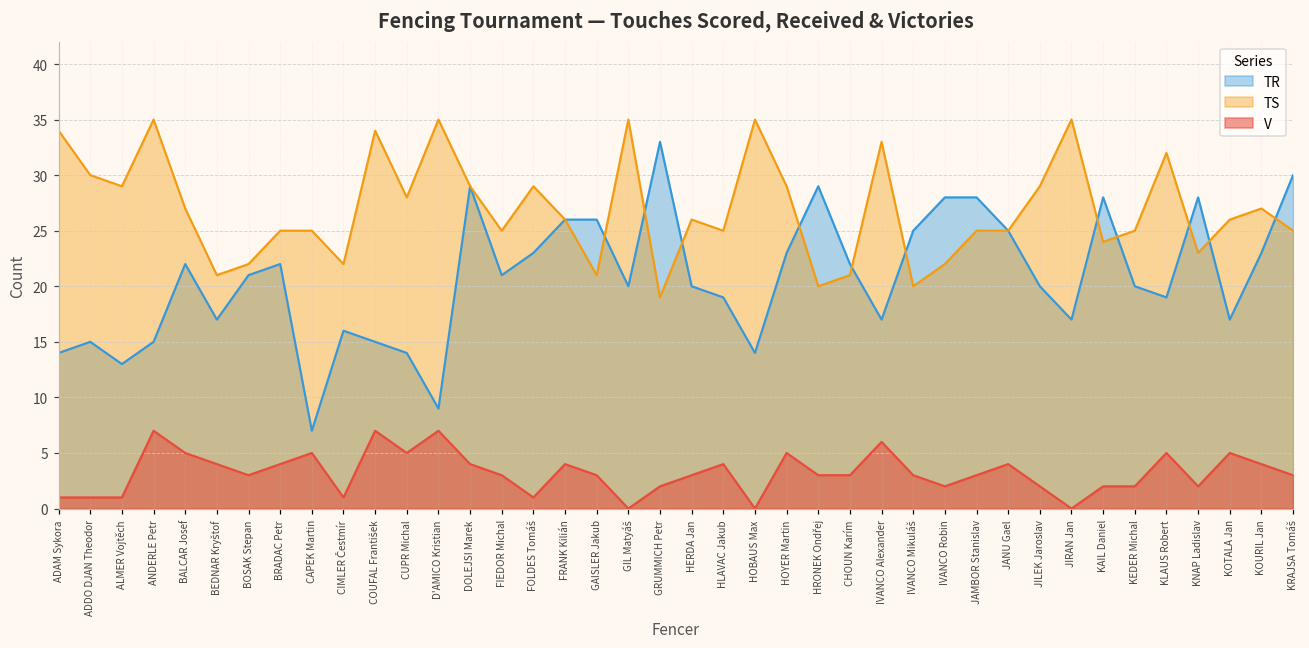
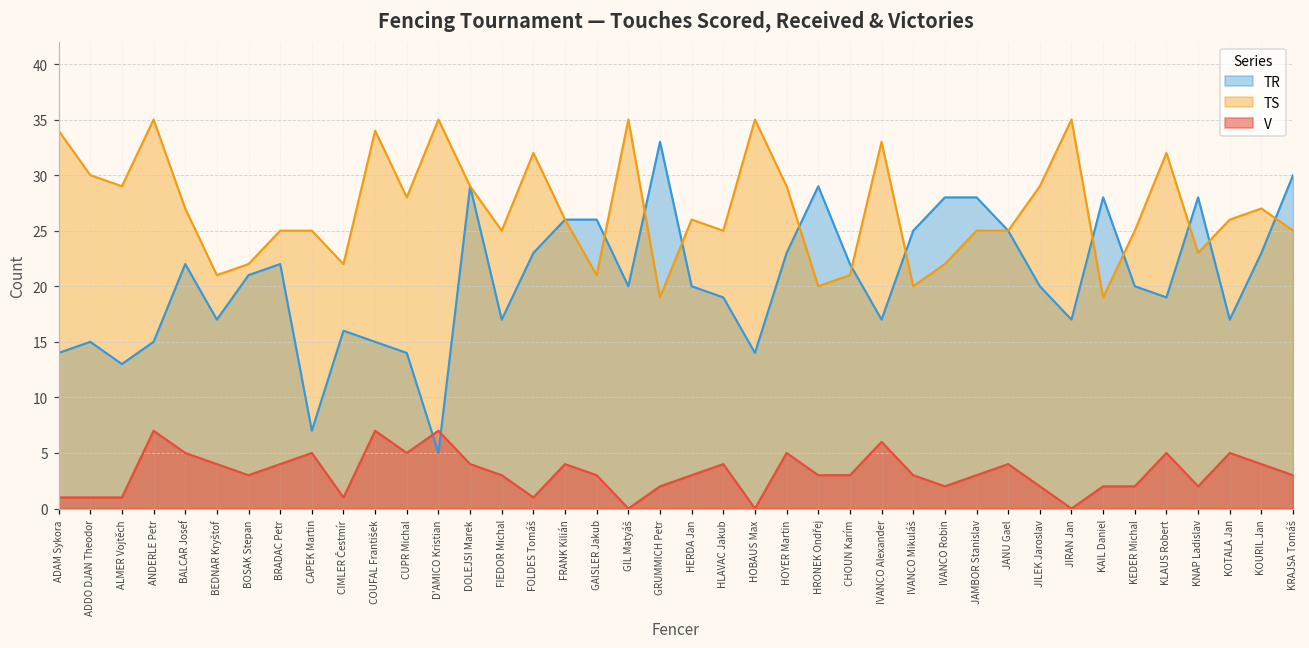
  {
    "TR": {
      "ADAM Sykora": 14,
      "ADDO DJAN Theodor": 15,
      "ALMER Vojtěch": 13,
      "ANDERLE Petr": 15,
      "BALCAR Josef": 22,
      "BEDNAR Kryštof": 17,
      "BOSAK Stepan": 21,
      "BRADAC Petr": 22,
      "CAPEK Martin": 7,
      "CIMLER Čestmír": 16,
      "COUFAL František": 15,
      "CUPR Michal": 14,
-     "D'AMICO Kristian": 9,
-     "FIEDOR Michal": 21,
+     "D'AMICO Kristian": 5,
+     "FIEDOR Michal": 17,
      "FOLDES Tomáš": 23,
      "GAISLER Jakub": 26,
      "GIL Matyáš": 20,
      "GRUMMICH Petr": 33,
      "HERDA Jan": 20,
      "HLAVAC Jakub": 19,
      "HOBAUS Max": 14,
      "HOYER Martin": 23,
      "HRONEK Ondřej": 29,
      "CHOUN Karím": 22,
      "IVANCO Alexander": 17,
      "IVANCO Mikuláš": 25,
      "IVANCO Robin": 28,
      "JAMBOR Stanislav": 28,
      "JILEK Jaroslav": 20,
      "JIRAN Jan": 17,
      "KAIL Daniel": 28,
      "KEDER Michal": 20,
      "KLAUS Robert": 19,
      "KNAP Ladislav": 28,
      "KOTALA Jan": 17,
      "KOURIL Jan": 23,
      "KRAJSA Tomáš": 30
    },
    "TS": {
      "ADAM Sykora": 34,
      "ADDO DJAN Theodor": 30,
      "ALMER Vojtěch": 29,
      "ANDERLE Petr": 35,
      "BALCAR Josef": 27,
      "BEDNAR Kryštof": 21,
      "BOSAK Stepan": 22,
      "BRADAC Petr": 25,
      "CAPEK Martin": 25,
      "CIMLER Čestmír": 22,
      "COUFAL František": 34,
      "CUPR Michal": 28,
      "D'AMICO Kristian": 35,
      "FIEDOR Michal": 25,
-     "FOLDES Tomáš": 29,
+     "FOLDES Tomáš": 32,
      "GAISLER Jakub": 21,
      "GIL Matyáš": 35,
      "GRUMMICH Petr": 19,
      "HERDA Jan": 26,
      "HLAVAC Jakub": 25,
      "HOBAUS Max": 35,
      "HOYER Martin": 29,
      "HRONEK Ondřej": 20,
      "CHOUN Karím": 21,
      "IVANCO Alexander": 33,
      "IVANCO Mikuláš": 20,
      "IVANCO Robin": 22,
      "JAMBOR Stanislav": 25,
      "JILEK Jaroslav": 29,
      "JIRAN Jan": 35,
-     "KAIL Daniel": 24,
+     "KAIL Daniel": 19,
      "KEDER Michal": 25,
      "KLAUS Robert": 32,
      "KNAP Ladislav": 23,
      "KOTALA Jan": 26,
      "KOURIL Jan": 27,
      "KRAJSA Tomáš": 25
    },
    "V": {
      "ADAM Sykora": 1,
      "ADDO DJAN Theodor": 1,
      "ALMER Vojtěch": 1,
      "ANDERLE Petr": 7,
      "BALCAR Josef": 5,
      "BEDNAR Kryštof": 4,
      "BOSAK Stepan": 3,
      "BRADAC Petr": 4,
      "CAPEK Martin": 5,
      "CIMLER Čestmír": 1,
      "COUFAL František": 7,
      "CUPR Michal": 5,
      "D'AMICO Kristian": 7,
      "DOLEJSI Marek": 4,
      "FIEDOR Michal": 3,
      "FOLDES Tomáš": 1,
      "FRANK Kilián": 4,
      "GAISLER Jakub": 3,
      "GIL Matyáš": 0,
      "GRUMMICH Petr": 2,
      "HERDA Jan": 3,
      "HLAVAC Jakub": 4,
      "HOBAUS Max": 0,
      "HOYER Martin": 5,
      "HRONEK Ondřej": 3,
      "CHOUN Karím": 3,
      "IVANCO Alexander": 6,
      "IVANCO Mikuláš": 3,
      "IVANCO Robin": 2,
      "JAMBOR Stanislav": 3,
      "JANU Gael": 4,
      "JILEK Jaroslav": 2,
      "JIRAN Jan": 0,
      "KAIL Daniel": 2,
      "KEDER Michal": 2,
      "KLAUS Robert": 5,
      "KNAP Ladislav": 2,
      "KOTALA Jan": 5,
      "KOURIL Jan": 4,
      "KRAJSA Tomáš": 3
    }
  }
